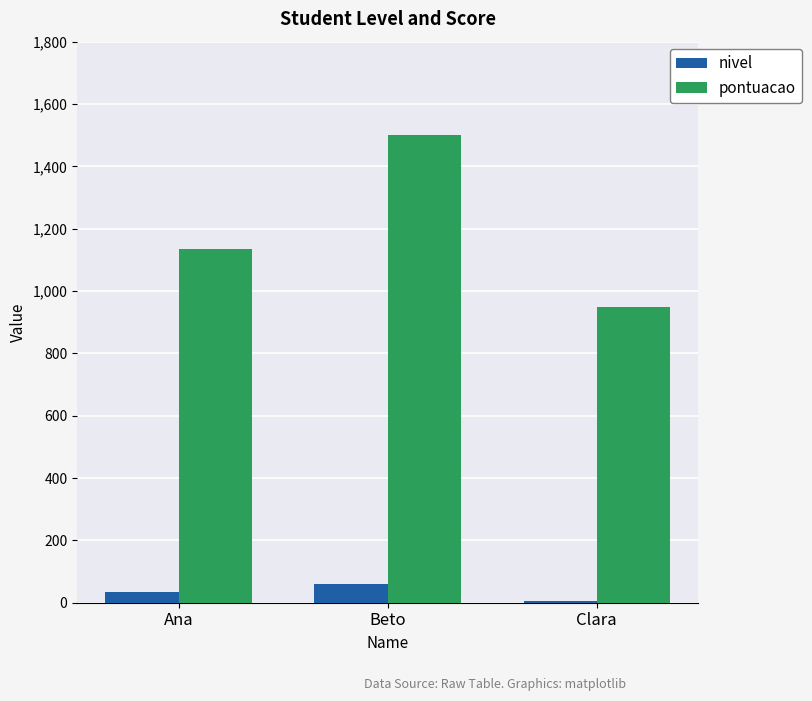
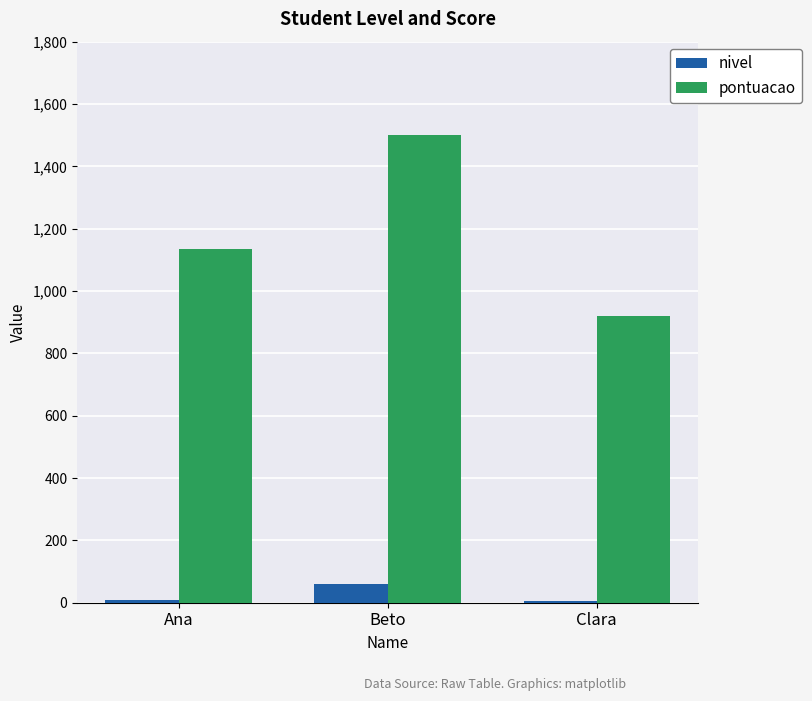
  {
    "nivel": {
-     "Ana": "40",
+     "Ana": "10",
      "Beto": "60"
    },
    "pontuacao": {
      "Ana": "1,130",
      "Beto": "1,500",
-     "Clara": "950"
+     "Clara": "920"
    }
  }
